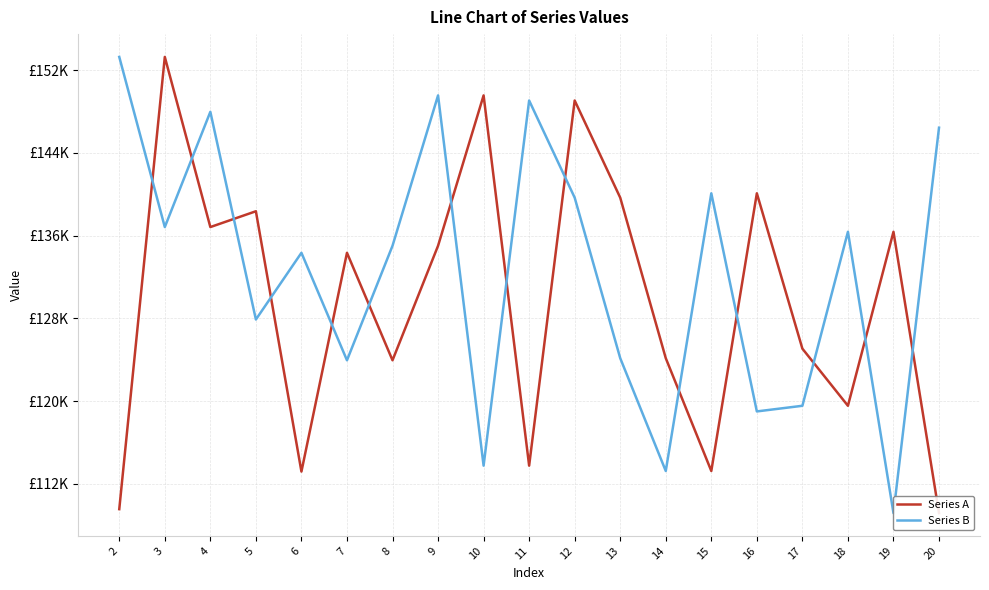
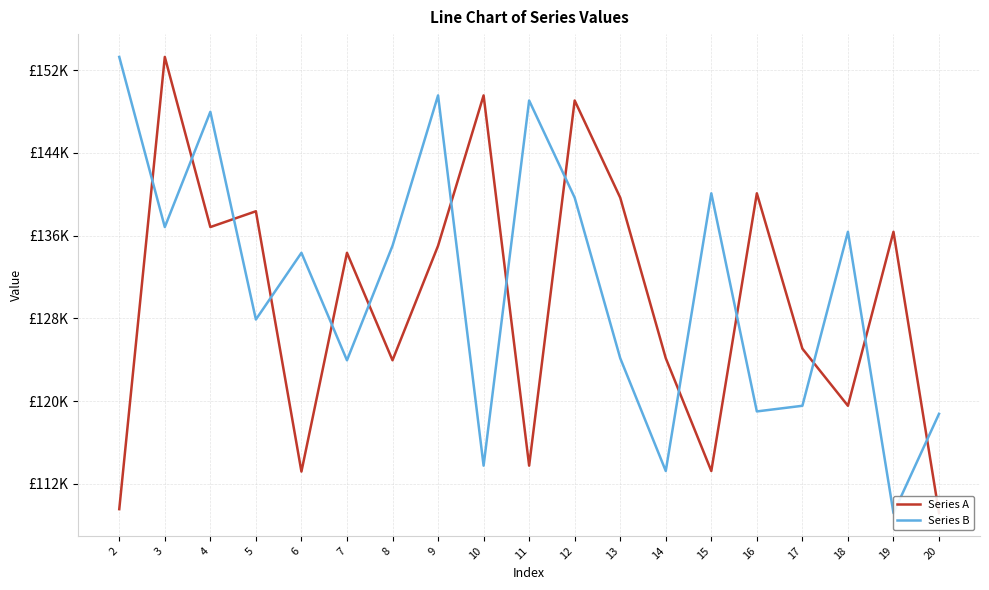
  {
    "Series A": {
      "2": "£109500",
      "3": "£153300",
      "4": "£136800",
      "5": "£138300",
      "6": "£113200",
      "7": "£134300",
      "8": "£123900",
      "9": "£135000",
      "10": "£149500",
      "11": "£113700",
      "12": "£149100",
      "13": "£139700",
      "14": "£124100",
      "15": "£113200",
      "16": "£140100",
      "17": "£125100",
      "18": "£119500",
      "19": "£136400"
    },
    "Series B": {
      "2": "£153300",
      "3": "£136800",
      "4": "£148000",
      "5": "£127900",
      "6": "£134300",
      "7": "£123900",
      "8": "£135000",
      "9": "£149500",
      "10": "£113700",
      "11": "£149100",
      "12": "£139700",
      "13": "£124100",
      "14": "£113200",
      "15": "£140100",
      "16": "£119000",
      "17": "£119500",
      "18": "£136400",
-     "20": "£146400"
+     "20": "£118800"
    }
  }
